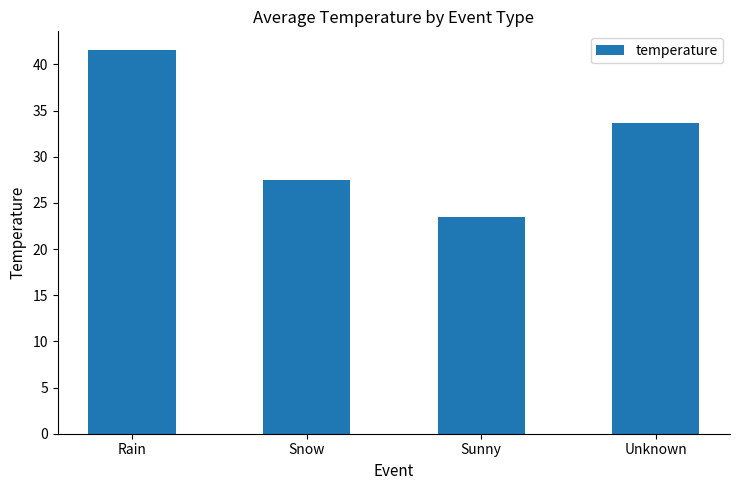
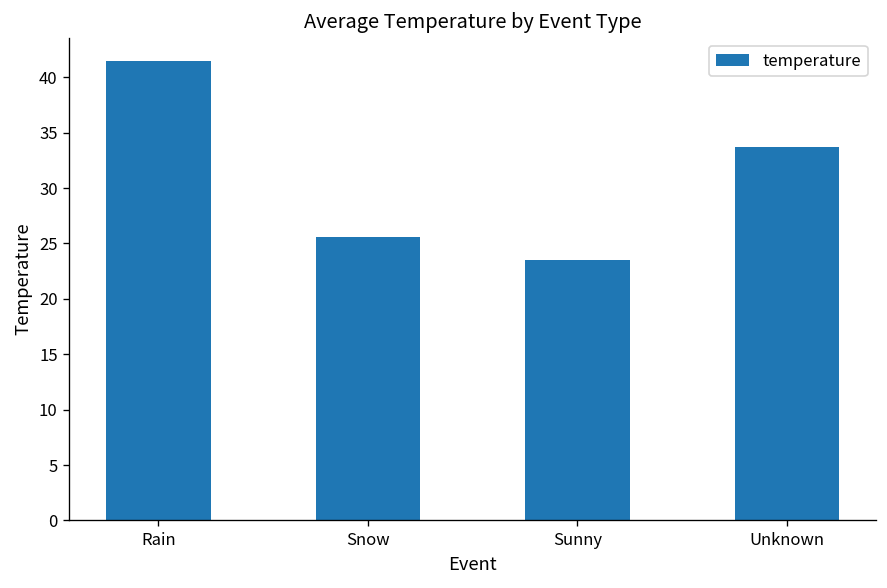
  {
    "Rain": 42,
-   "Snow": 28,
+   "Snow": 26,
    "Sunny": 24,
    "Unknown": 34
  }
